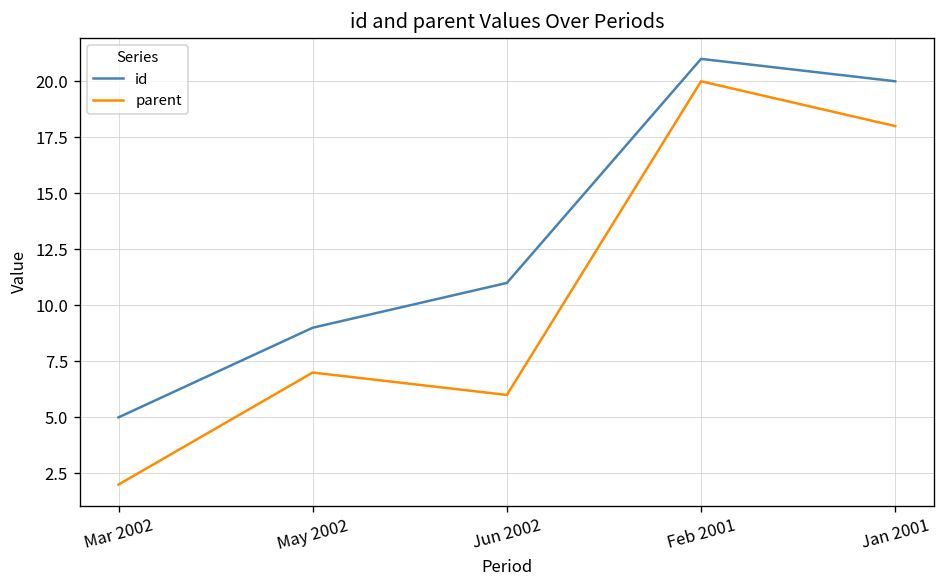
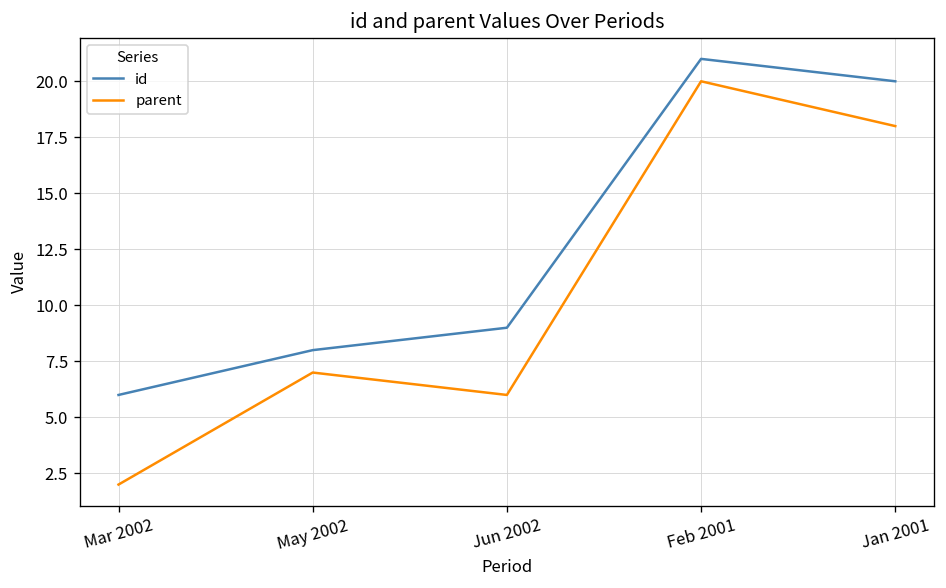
  {
    "id": {
-     "Mar 2002": 5,
-     "May 2002": 9,
-     "Jun 2002": 11,
+     "Mar 2002": 6,
+     "May 2002": 8,
+     "Jun 2002": 9,
      "Feb 2001": 21,
      "Jan 2001": 20
    },
    "parent": {
      "Mar 2002": 2,
      "May 2002": 7,
      "Jun 2002": 6,
      "Feb 2001": 20,
      "Jan 2001": 18
    }
  }
